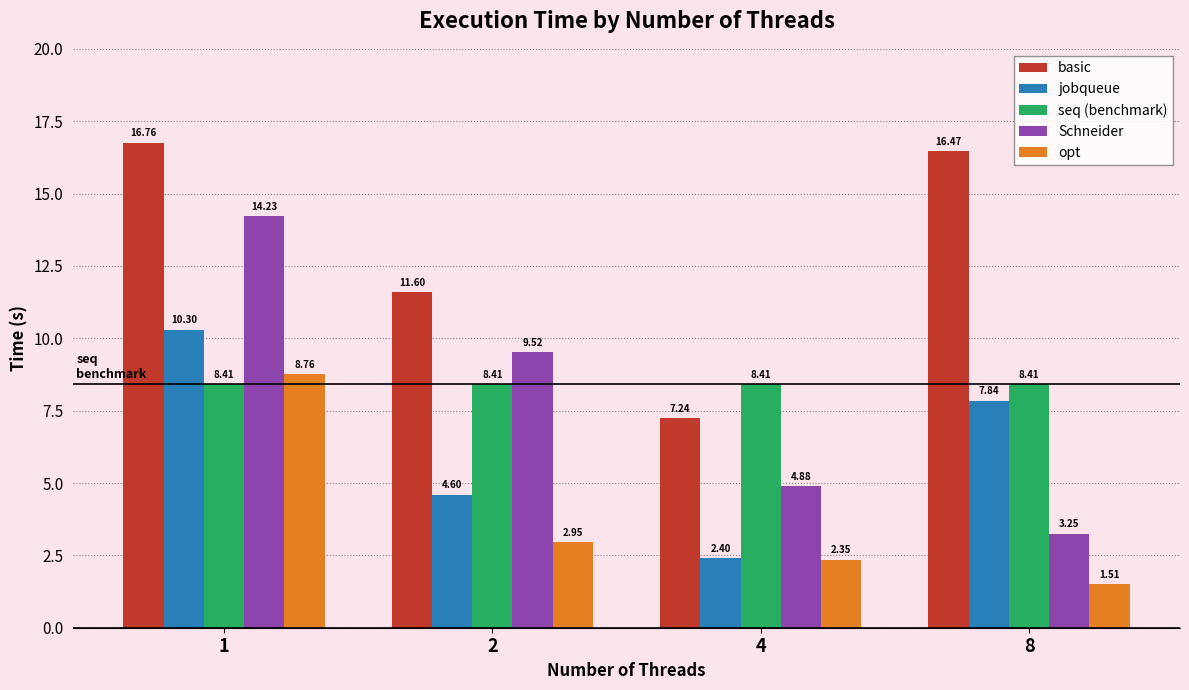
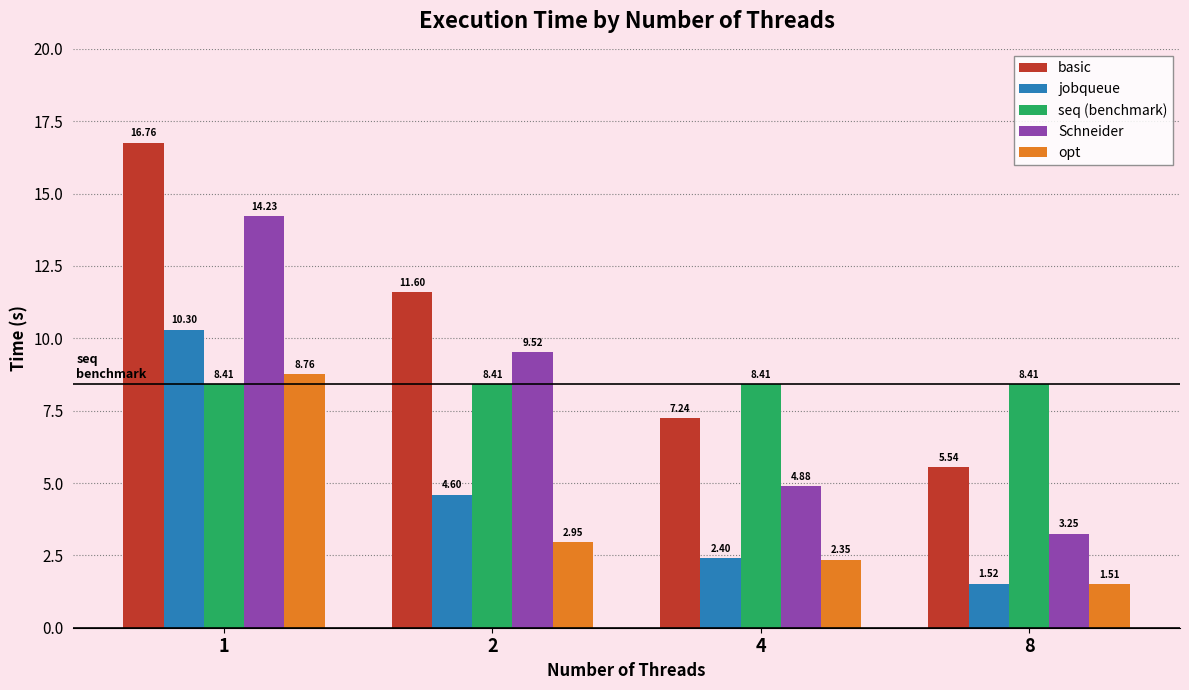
  {
    "basic": {
      "1": 16.76,
      "2": 11.60,
      "4": 7.24,
-     "8": 16.47
+     "8": 5.54
    },
    "jobqueue": {
      "1": 10.30,
      "2": 4.60,
      "4": 2.40,
-     "8": 7.84
+     "8": 1.52
    },
    "seq (benchmark)": {
      "1": 8.41,
      "2": 8.41,
      "4": 8.41,
      "8": 8.41
    },
    "Schneider": {
      "1": 14.23,
      "2": 9.52,
      "4": 4.88,
      "8": 3.25
    },
    "opt": {
      "1": 8.76,
      "2": 2.95,
      "4": 2.35,
      "8": 1.51
    }
  }
